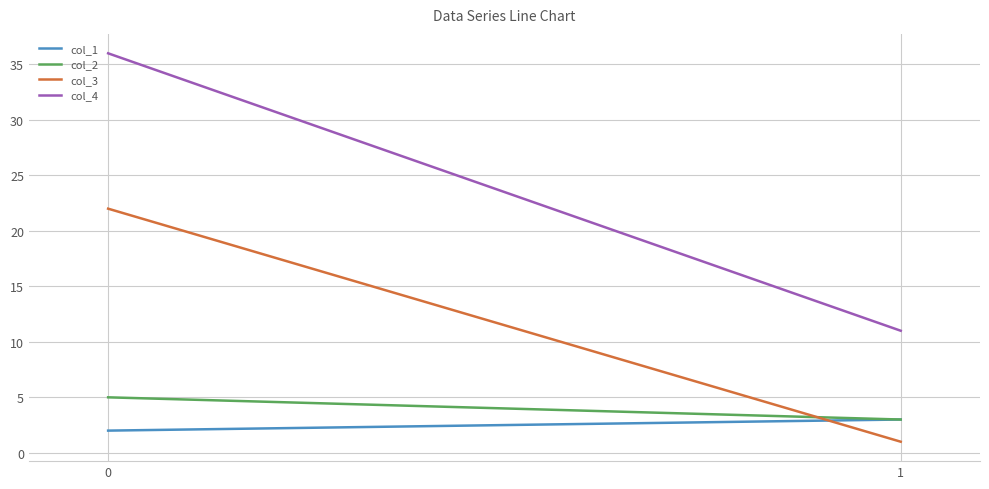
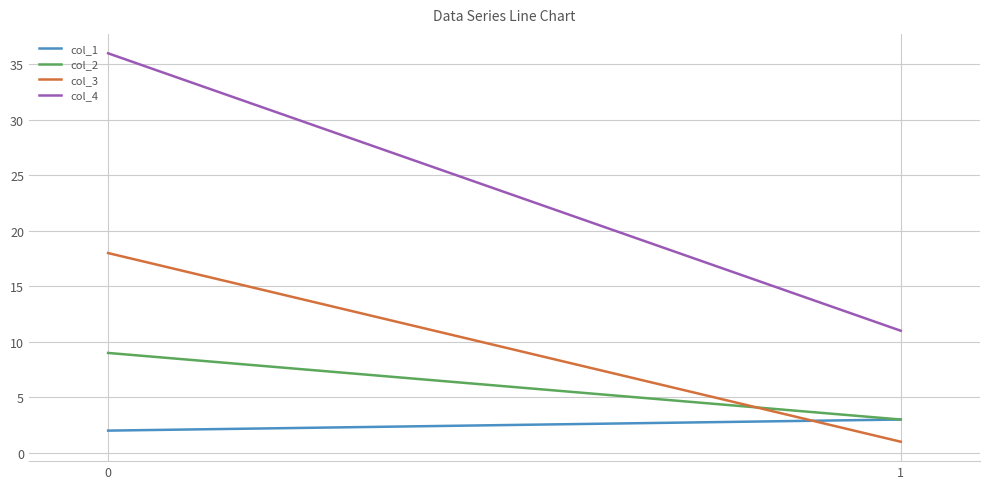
  {
    "col_1": {
      "0": 2
    },
    "col_2": {
-     "0": 5
+     "0": 9
    },
    "col_3": {
-     "0": 22,
+     "0": 18,
      "1": 1
    },
    "col_4": {
      "0": 36,
      "1": 11
    }
  }
